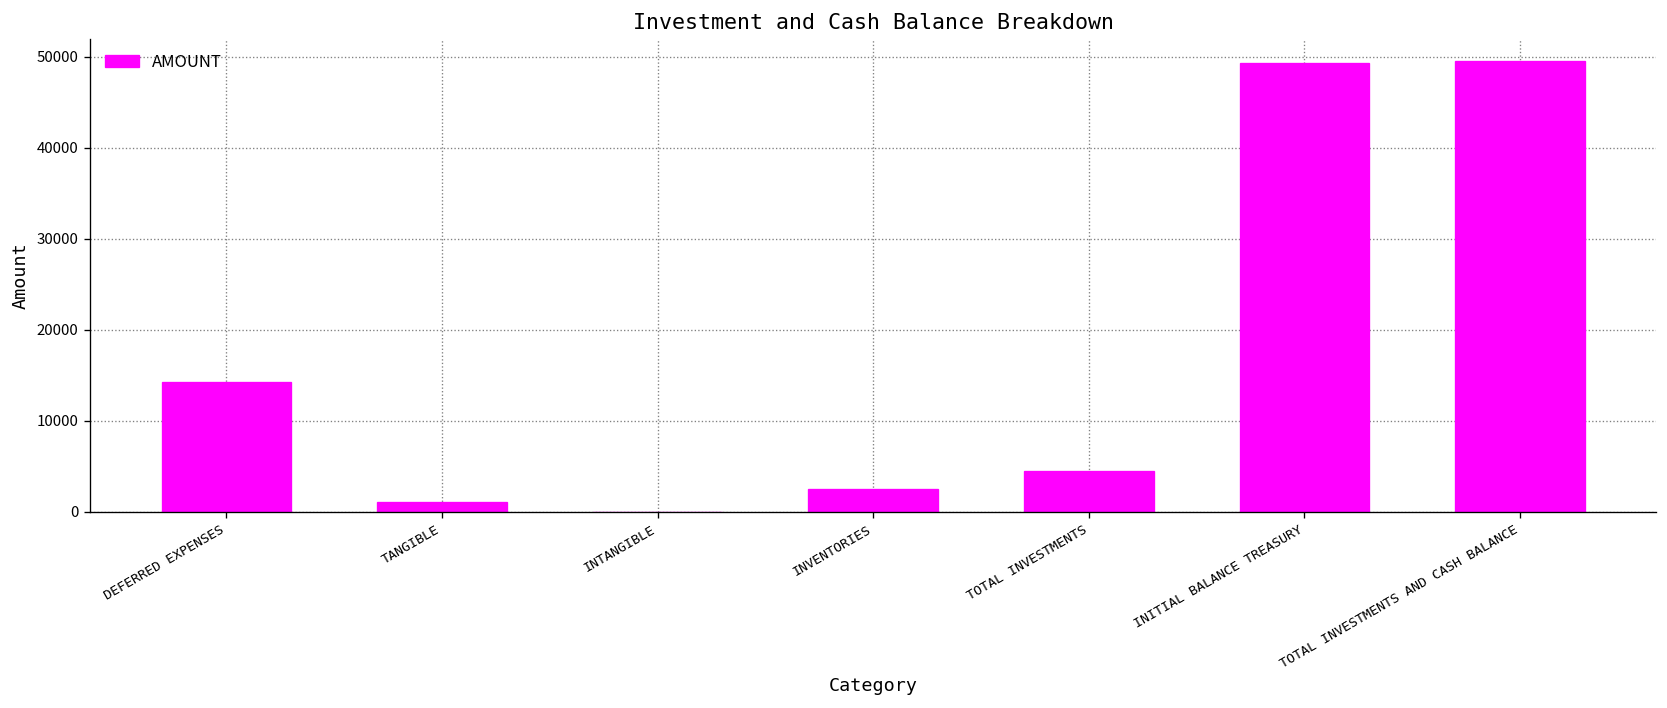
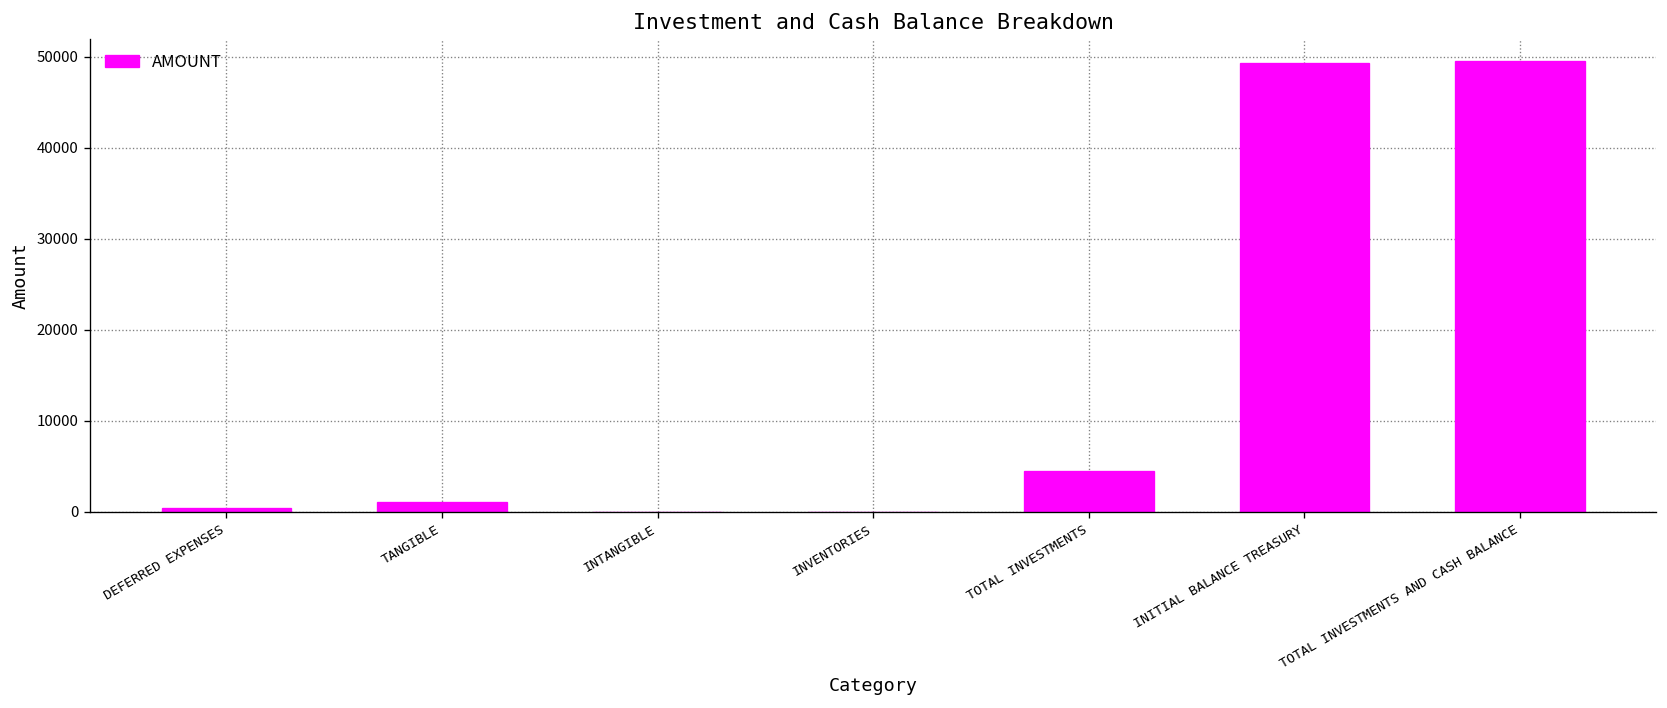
  {
-   "DEFERRED EXPENSES": 14000,
+   "DEFERRED EXPENSES": 0,
    "TANGIBLE": 1000,
    "INTANGIBLE": 0,
-   "INVENTORIES": 2000,
+   "INVENTORIES": 0,
    "TOTAL INVESTMENTS": 4000,
    "INITIAL BALANCE TREASURY": 49000,
    "TOTAL INVESTMENTS AND CASH BALANCE": 49000
  }
